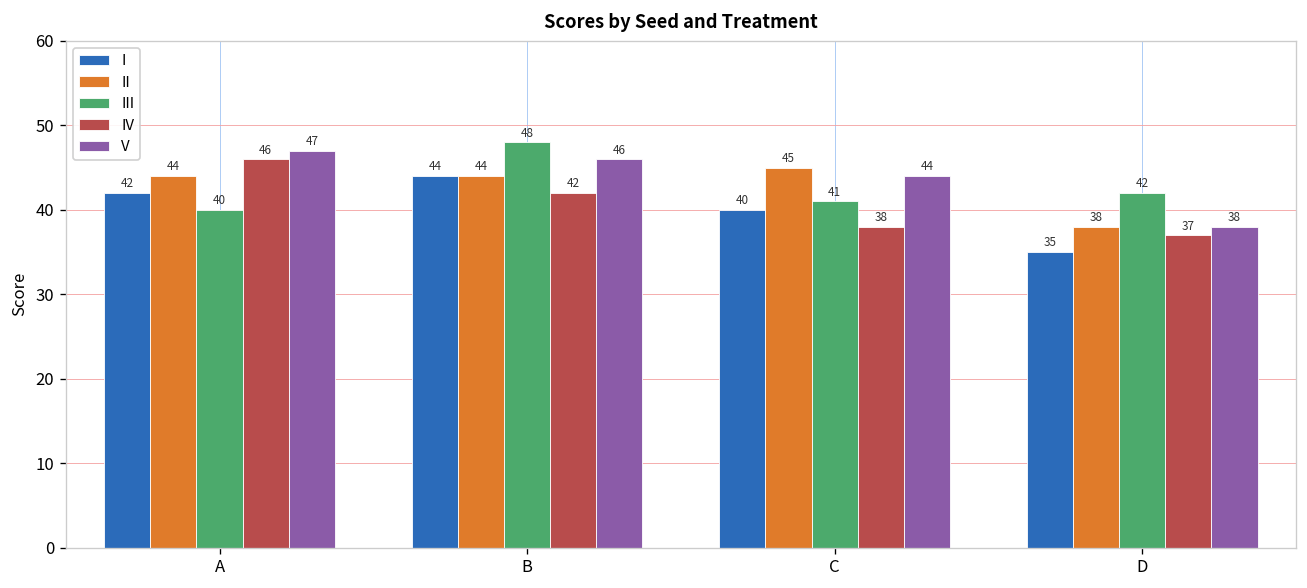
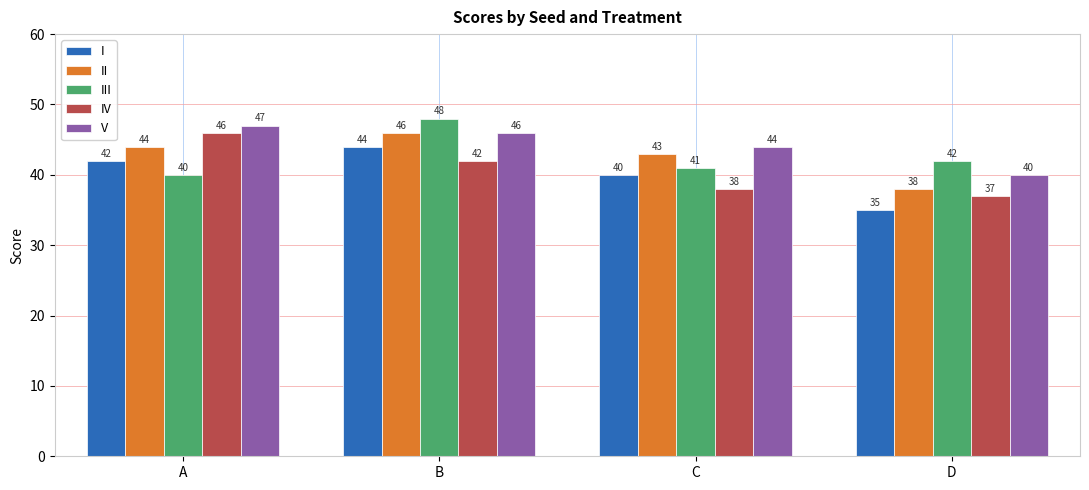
  {
    "I": {
      "A": 42,
      "B": 44,
      "C": 40,
      "D": 35
    },
    "II": {
      "A": 44,
-     "B": 44,
-     "C": 45,
+     "B": 46,
+     "C": 43,
      "D": 38
    },
    "III": {
      "A": 40,
      "B": 48,
      "C": 41,
      "D": 42
    },
    "IV": {
      "A": 46,
      "B": 42,
      "C": 38,
      "D": 37
    },
    "V": {
      "A": 47,
      "B": 46,
      "C": 44,
-     "D": 38
+     "D": 40
    }
  }
